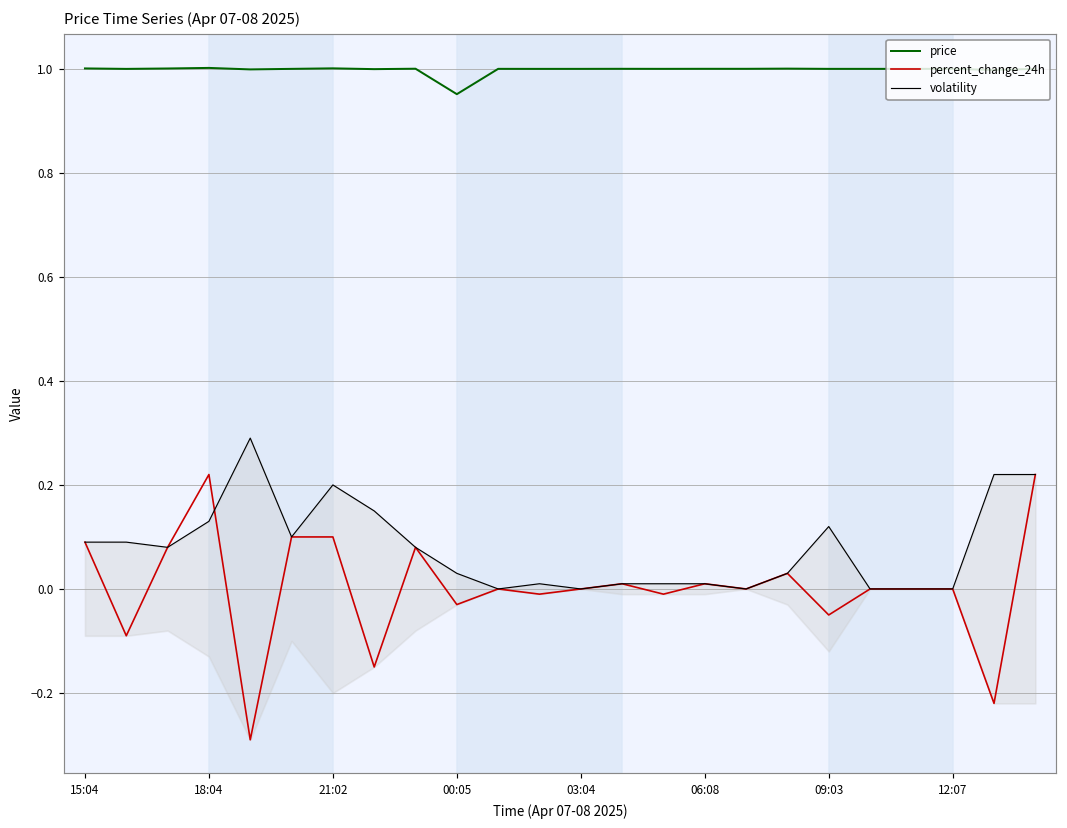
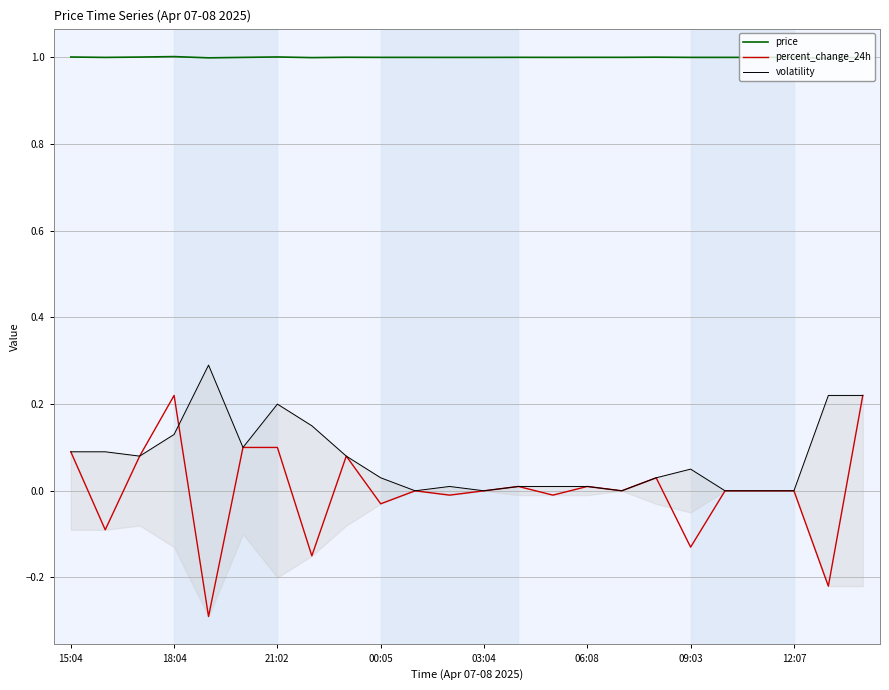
  {
    "price": {
      "15:04": 1.00,
      "18:04": 1.00,
      "21:02": 1.00,
-     "00:05": 0.95,
+     "00:05": 1.00,
      "03:04": 1.00,
      "06:08": 1.00,
      "09:03": 1.00
    },
    "percent_change_24h": {
      "18:04": 0.22,
      "21:02": 0.10,
      "00:05": -0.03,
-     "09:03": -0.05
+     "09:03": -0.13
    },
    "volatility": {
      "18:04": 0.13,
      "21:02": 0.20,
      "00:05": 0.03,
-     "09:03": 0.12
+     "09:03": 0.05
    }
  }
